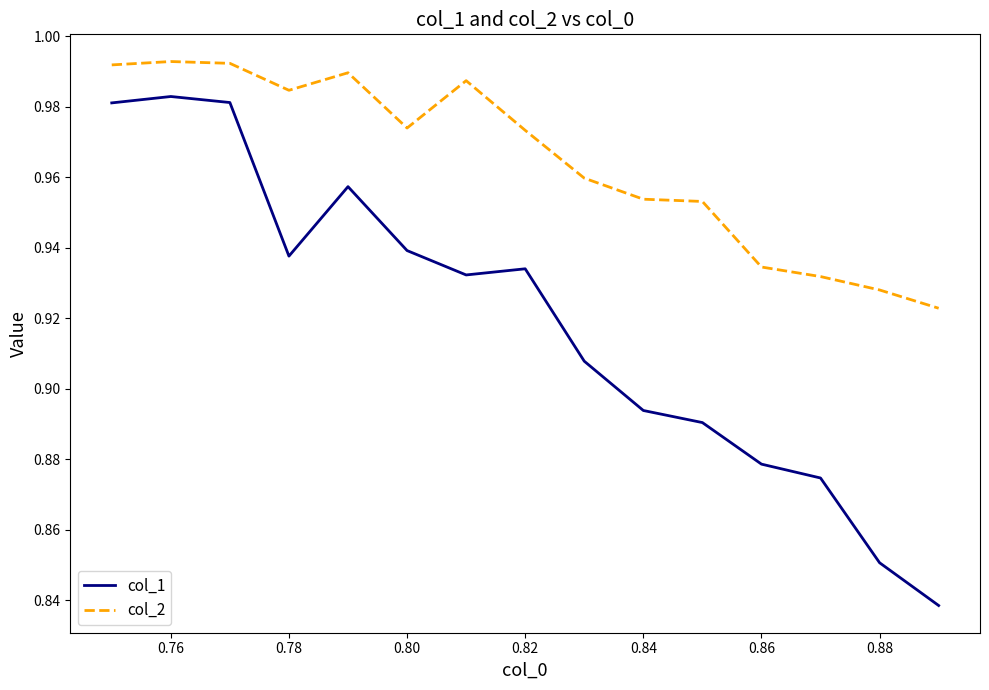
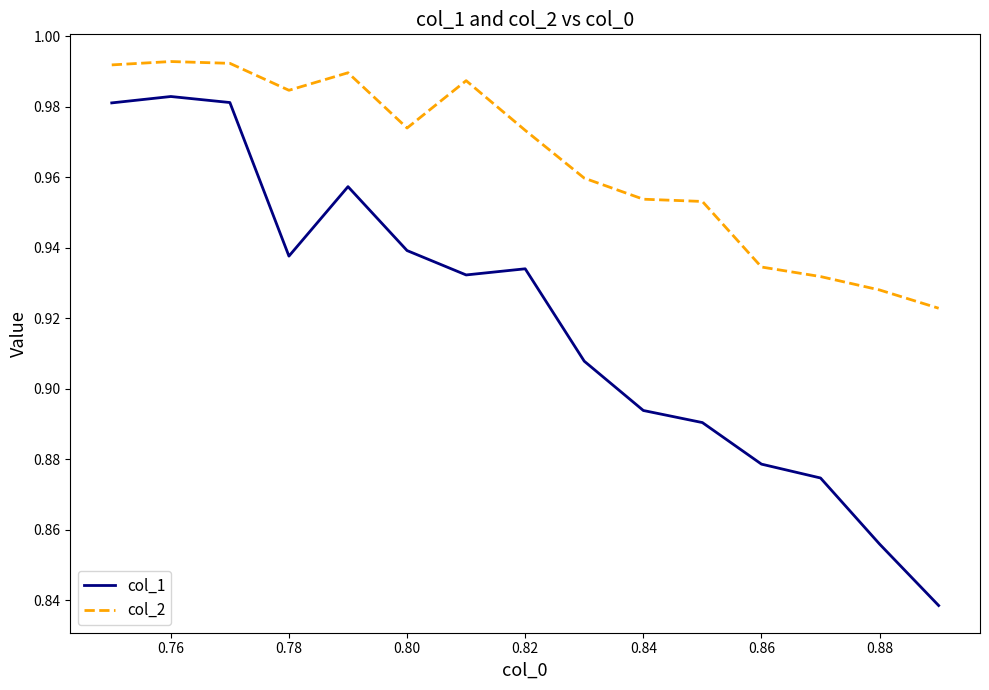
  {
    "col_1": {
      "0.76": 0.983,
      "0.78": 0.938,
      "0.80": 0.939,
      "0.82": 0.934,
      "0.84": 0.894,
      "0.86": 0.879,
-     "0.88": 0.851
+     "0.88": 0.856
    },
    "col_2": {
      "0.76": 0.993,
      "0.78": 0.985,
      "0.80": 0.974,
      "0.82": 0.973,
      "0.84": 0.954,
      "0.86": 0.935,
      "0.88": 0.928
    }
  }
